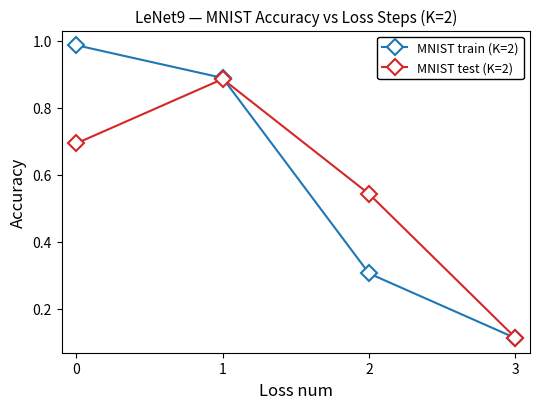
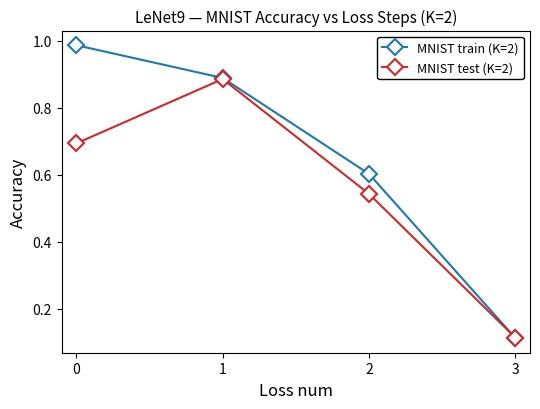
  {
    "MNIST train (K=2)": {
      "0": 0.99,
-     "2": 0.31
+     "2": 0.60
    },
    "MNIST test (K=2)": {
      "0": 0.69,
      "2": 0.54
    }
  }
